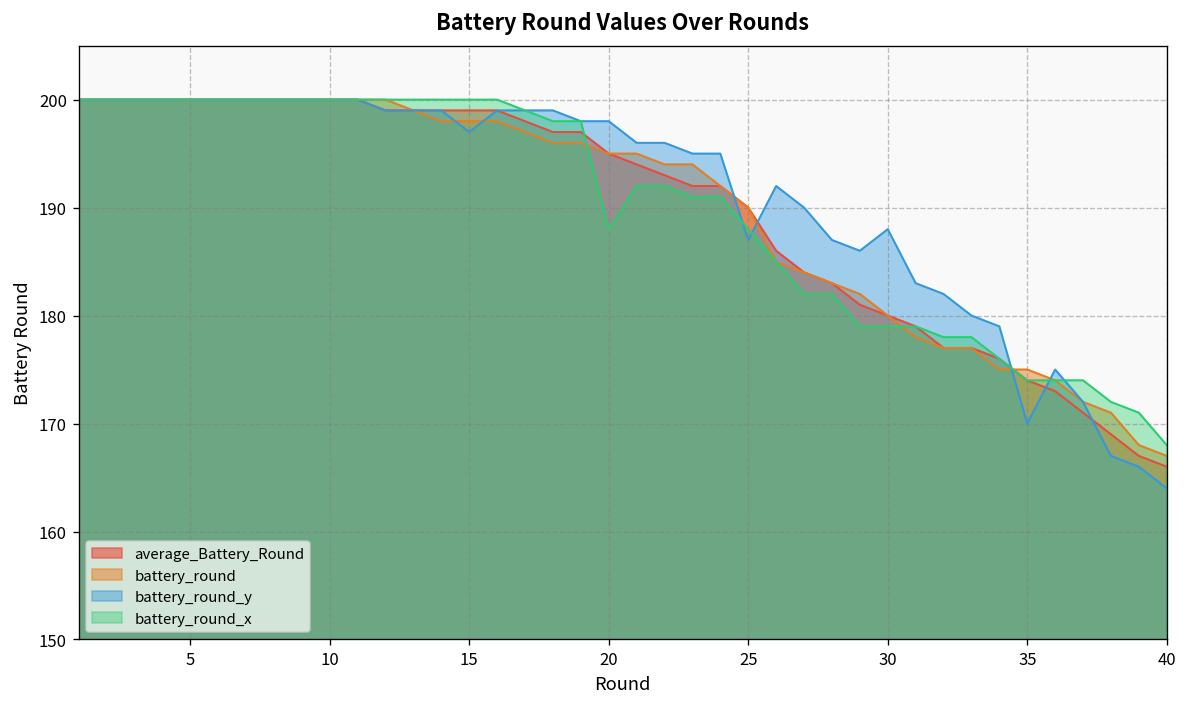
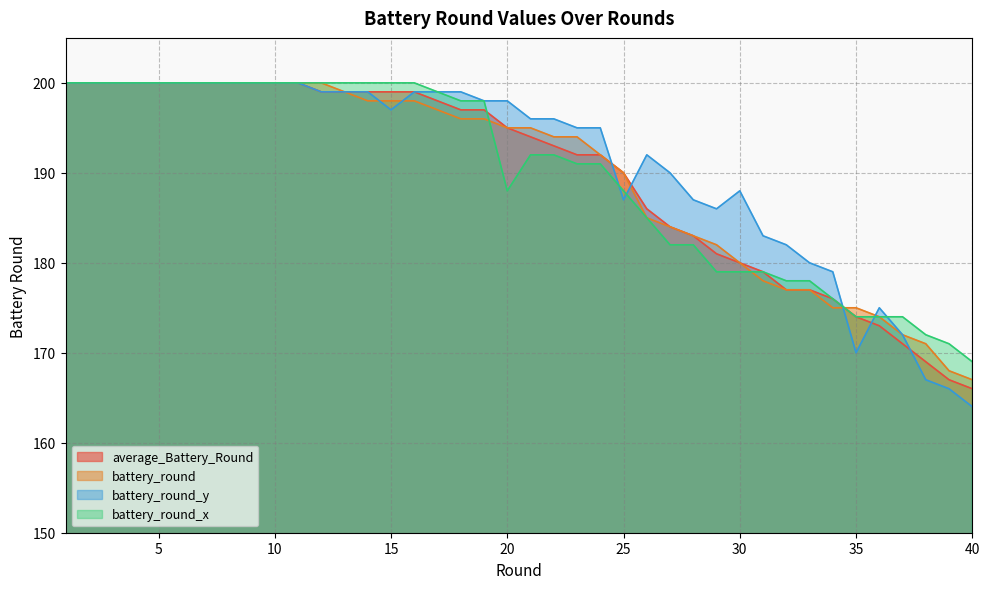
  {
    "battery_round_y": {
      "15": 197,
      "20": 198,
      "25": 187,
      "30": 188,
      "35": 170,
      "40": 164
    },
    "battery_round_x": {
      "15": 200,
      "20": 188,
      "25": 188,
      "30": 179,
-     "40": 168
+     "40": 169
    }
  }
